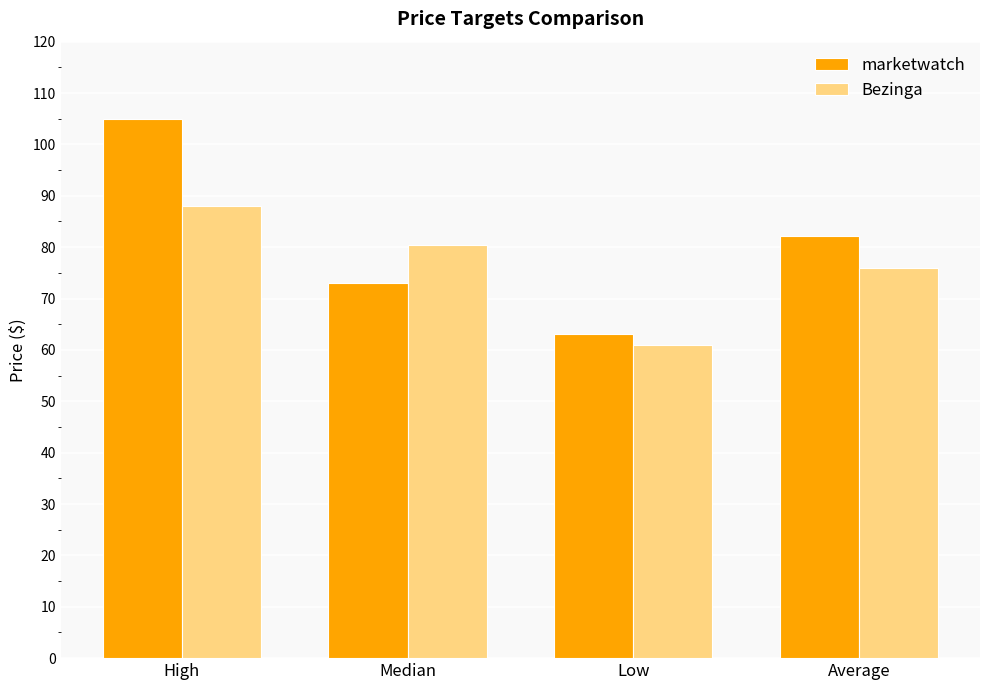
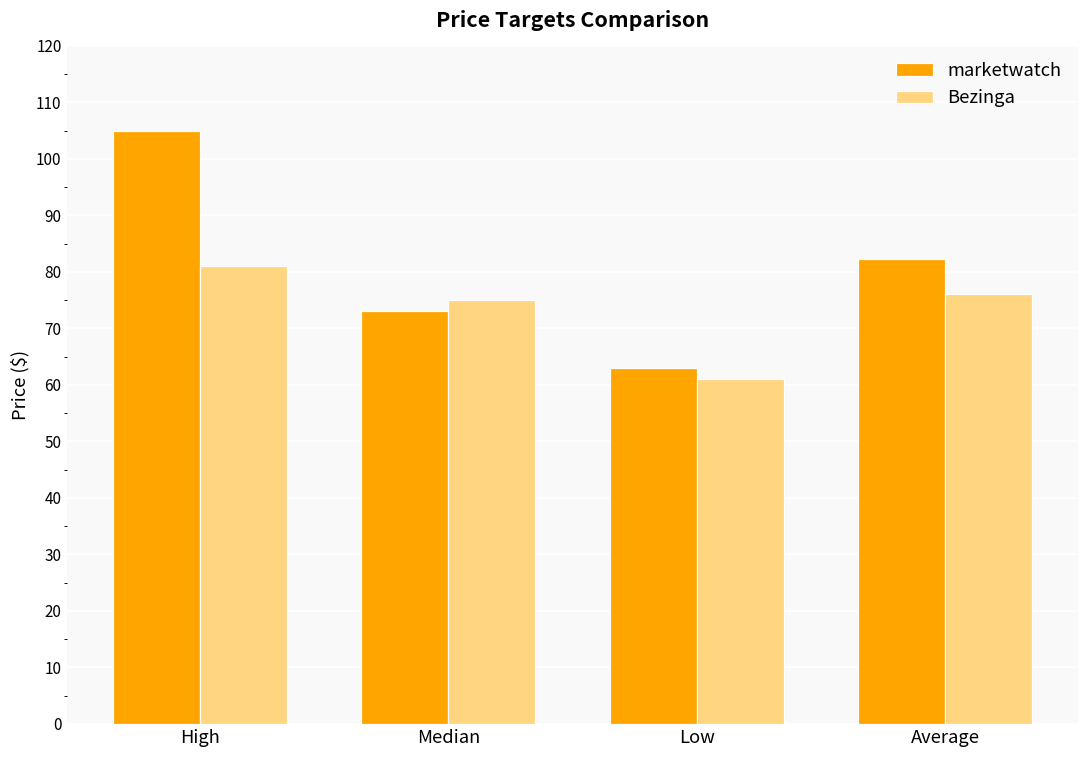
  {
    "marketwatch": {
      "High": 105,
      "Median": 73,
      "Low": 63,
      "Average": 82
    },
    "Bezinga": {
-     "High": 88,
-     "Median": 81,
+     "High": 81,
+     "Median": 75,
      "Low": 61,
      "Average": 76
    }
  }
